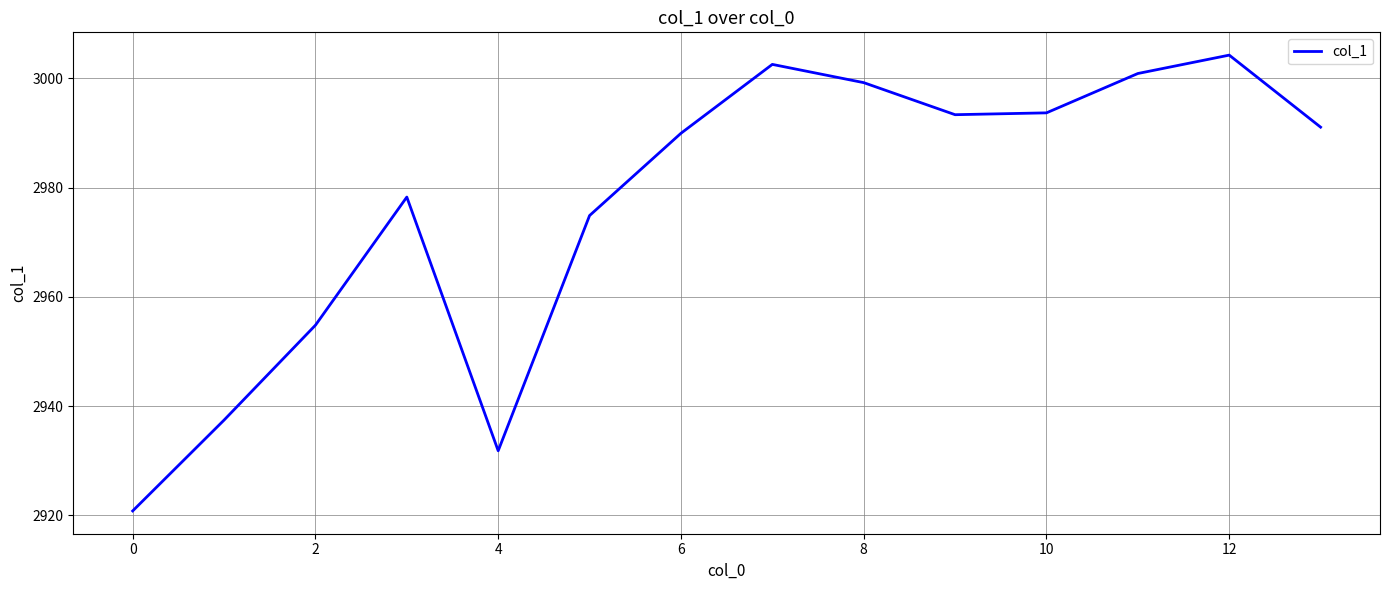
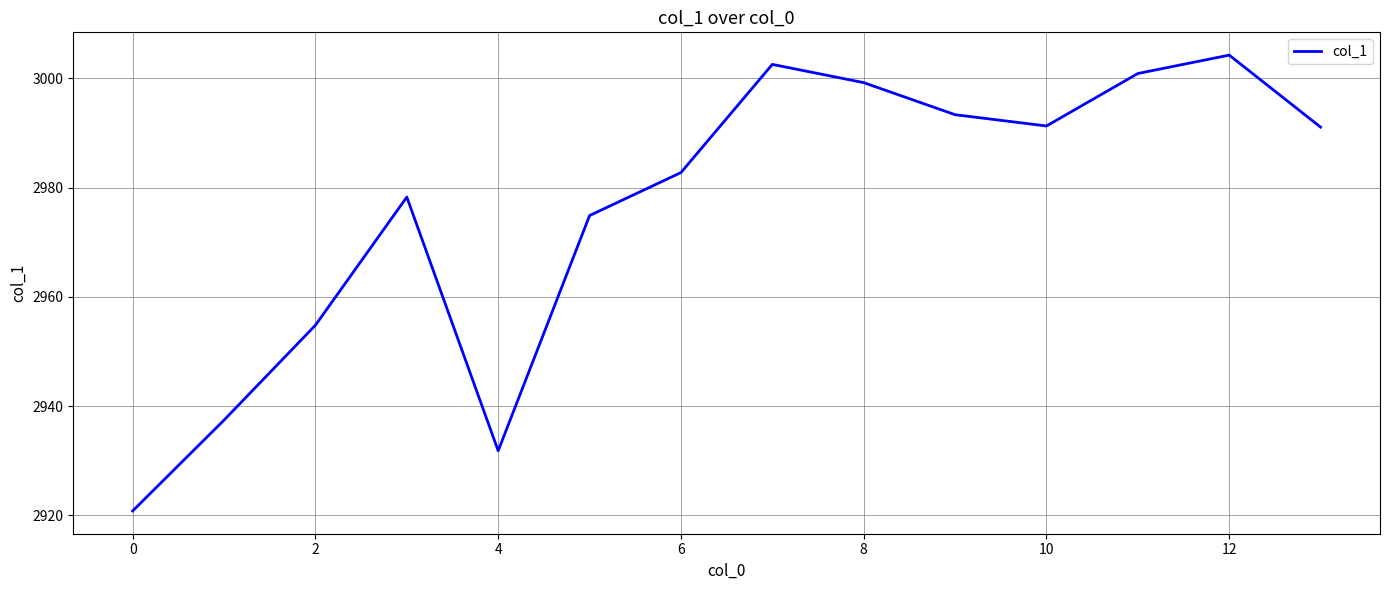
  {
    "0": 2921,
    "2": 2955,
    "4": 2932,
-   "6": 2990,
+   "6": 2983,
    "8": 2999,
-   "10": 2994,
+   "10": 2991,
    "12": 3004
  }
